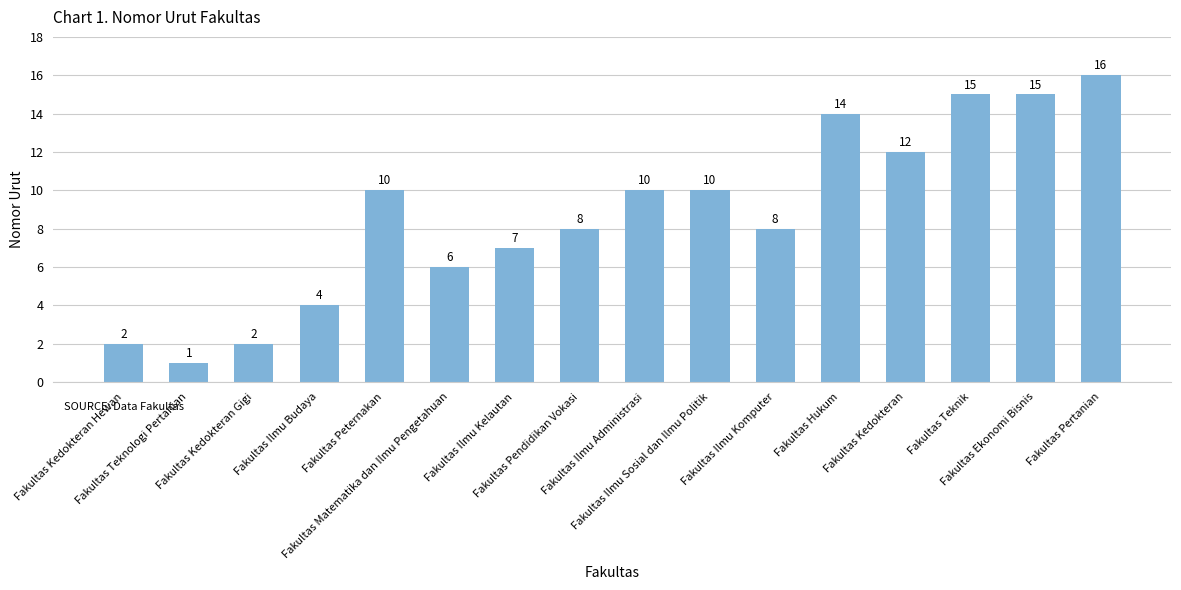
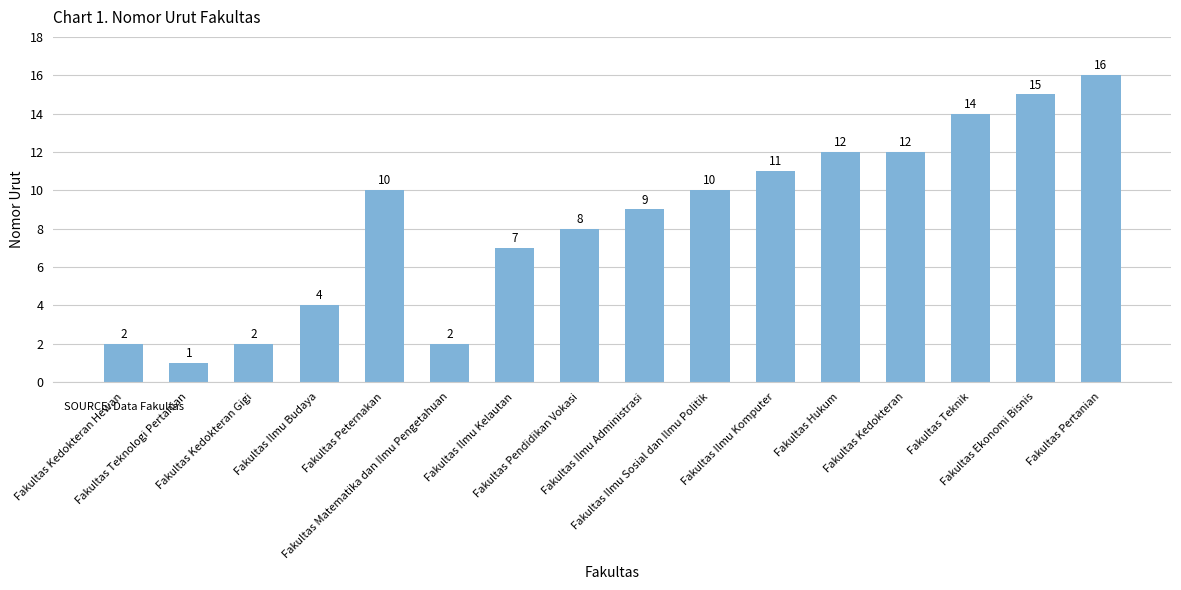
  {
    "Fakultas Kedokteran Hewan": 2,
    "Fakultas Teknologi Pertanian": 1,
    "Fakultas Kedokteran Gigi": 2,
    "Fakultas Ilmu Budaya": 4,
    "Fakultas Peternakan": 10,
-   "Fakultas Matematika dan Ilmu Pengetahuan": 6,
+   "Fakultas Matematika dan Ilmu Pengetahuan": 2,
    "Fakultas Ilmu Kelautan": 7,
    "Fakultas Pendidikan Vokasi": 8,
-   "Fakultas Ilmu Administrasi": 10,
+   "Fakultas Ilmu Administrasi": 9,
    "Fakultas Ilmu Sosial dan Ilmu Politik": 10,
-   "Fakultas Ilmu Komputer": 8,
-   "Fakultas Hukum": 14,
+   "Fakultas Ilmu Komputer": 11,
+   "Fakultas Hukum": 12,
    "Fakultas Kedokteran": 12,
-   "Fakultas Teknik": 15,
+   "Fakultas Teknik": 14,
    "Fakultas Ekonomi Bisnis": 15,
    "Fakultas Pertanian": 16
  }
